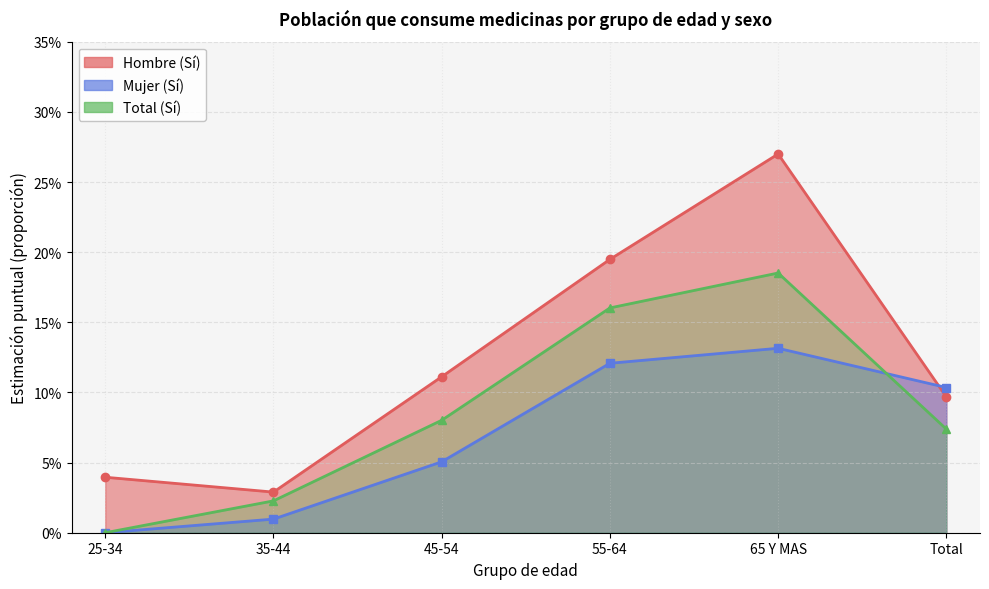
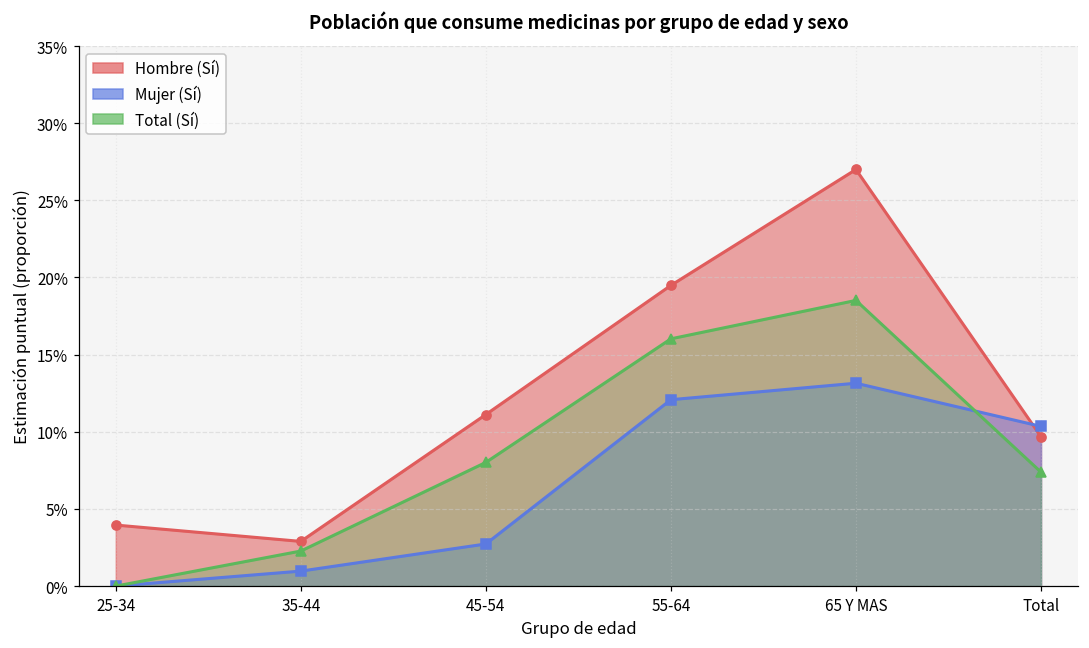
  {
    "Hombre (Sí)": {
      "25-34": "4.0%",
      "35-44": "2.9%",
      "45-54": "11.1%",
      "55-64": "19.5%",
      "65 Y MAS": "27.0%",
      "Total": "9.7%"
    },
    "Mujer (Sí)": {
      "35-44": "1.0%",
-     "45-54": "5.1%",
+     "45-54": "2.7%",
      "55-64": "12.1%",
      "65 Y MAS": "13.1%",
      "Total": "10.4%"
    },
    "Total (Sí)": {
      "35-44": "2.3%",
      "45-54": "8.0%",
      "55-64": "16.0%",
      "65 Y MAS": "18.5%",
      "Total": "7.4%"
    }
  }
